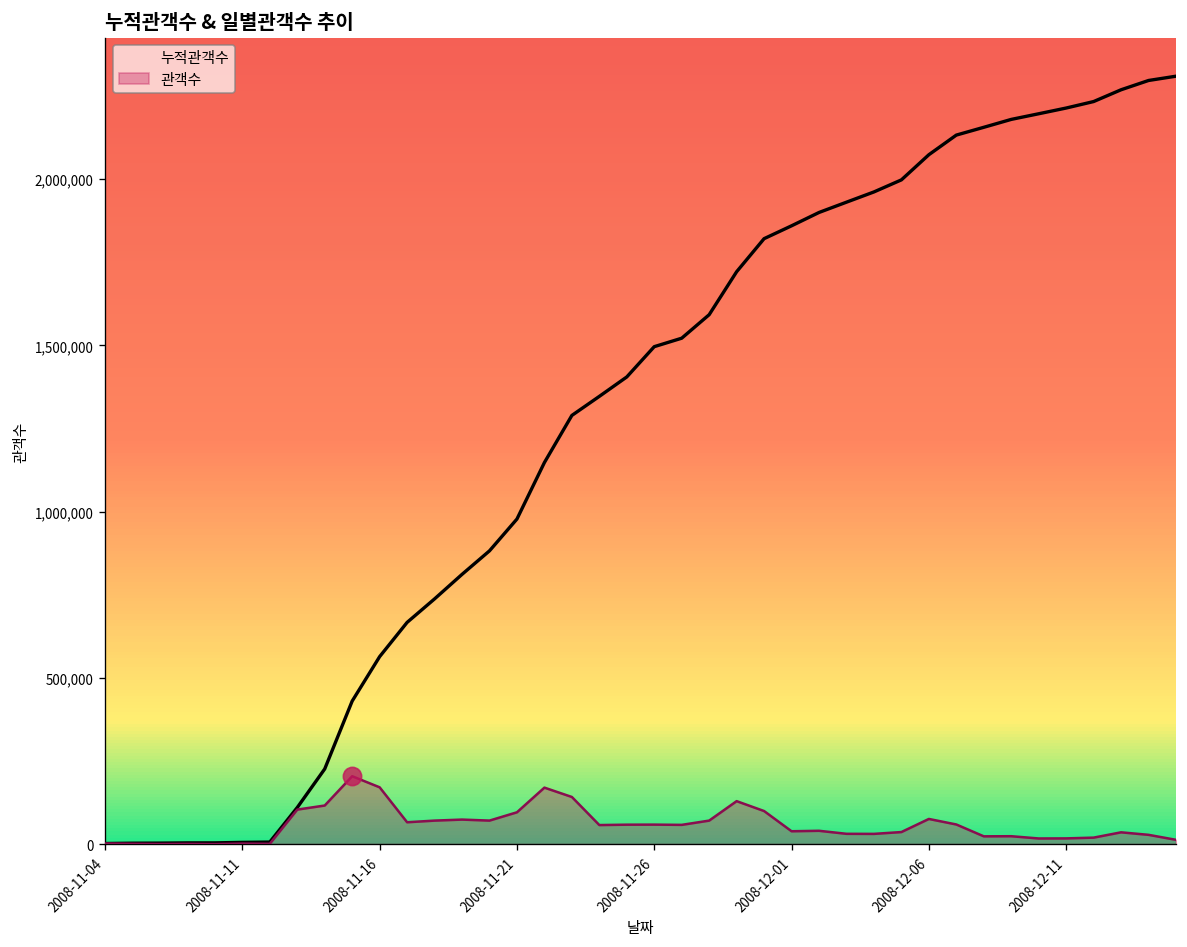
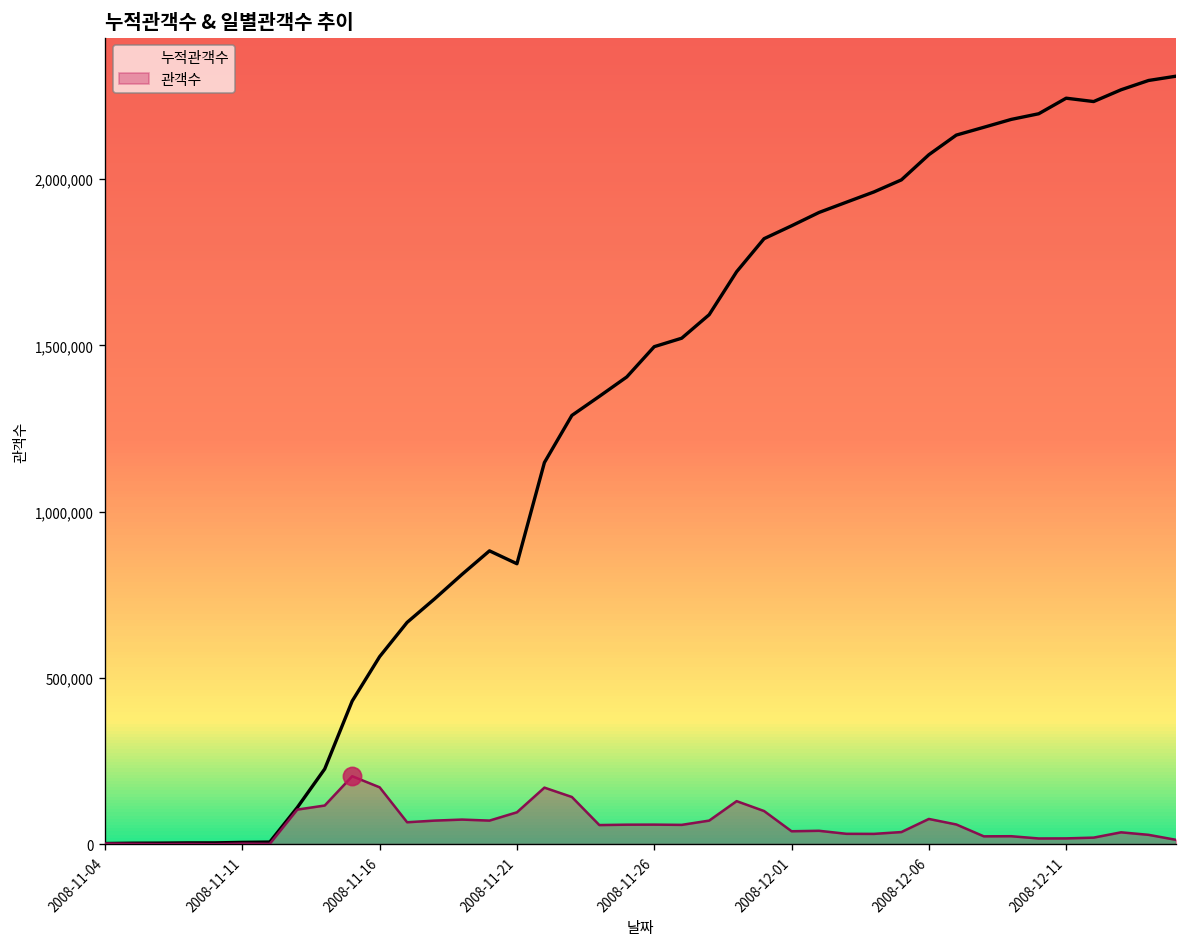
  {
    "누적관객수": {
      "2008-11-16": "560,000",
-     "2008-11-21": "980,000",
+     "2008-11-21": "840,000",
      "2008-11-26": "1,500,000",
      "2008-12-01": "1,860,000",
      "2008-12-06": "2,070,000",
-     "2008-12-11": "2,210,000"
+     "2008-12-11": "2,240,000"
    }
  }
